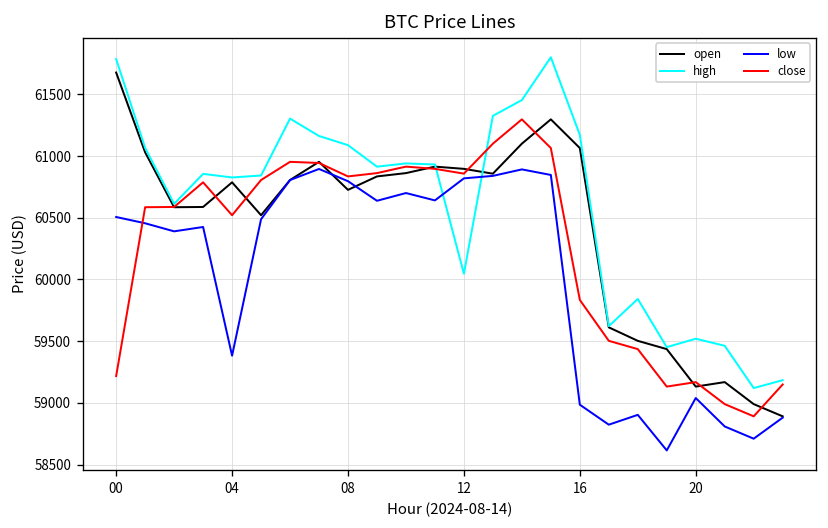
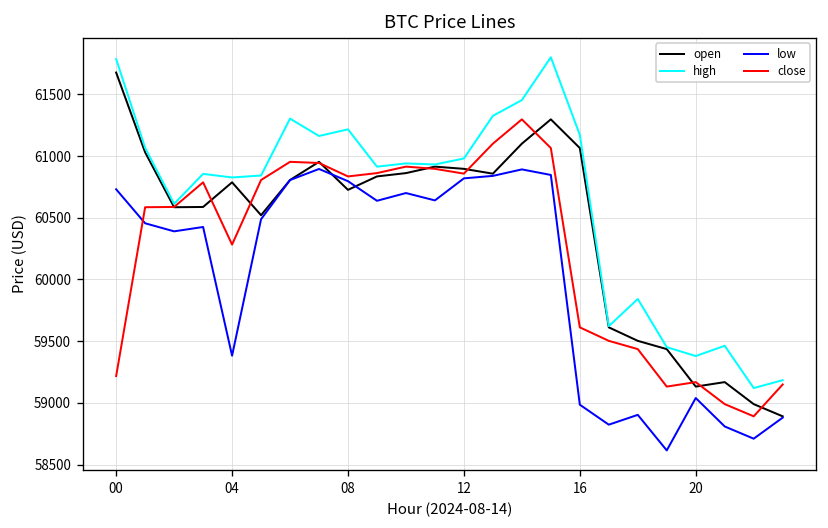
  {
    "open": {
      "00": 61680,
      "04": 60790,
      "08": 60730,
      "12": 60900,
      "16": 61060,
      "20": 59130
    },
    "high": {
      "00": 61790,
      "04": 60830,
-     "08": 61090,
-     "12": 60050,
+     "08": 61220,
+     "12": 60980,
      "16": 61170,
-     "20": 59520
+     "20": 59380
    },
    "low": {
-     "00": 60510,
+     "00": 60730,
      "04": 59380,
      "08": 60800,
      "12": 60820,
      "16": 58990,
      "20": 59040
    },
    "close": {
      "00": 59220,
-     "04": 60520,
+     "04": 60280,
      "08": 60830,
      "12": 60860,
-     "16": 59830,
+     "16": 59610,
      "20": 59170
    }
  }
